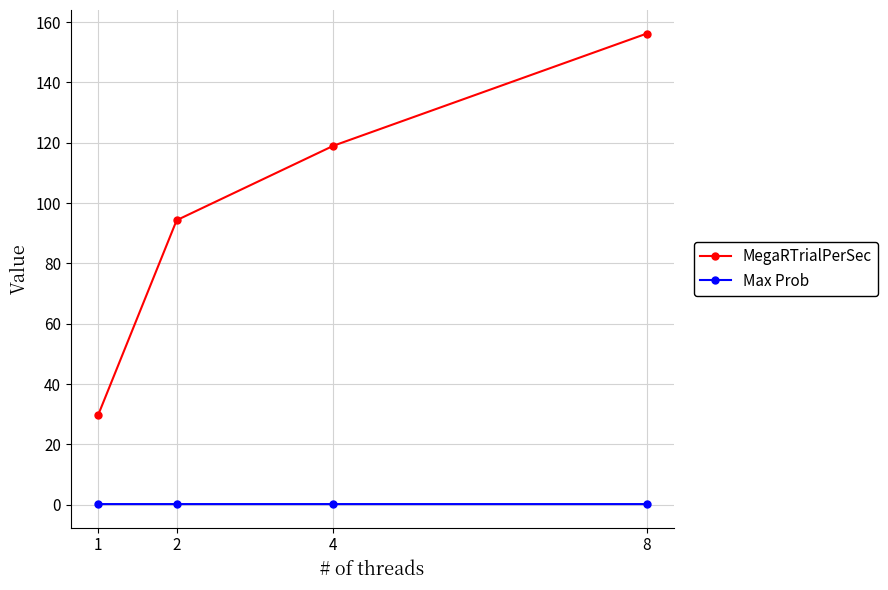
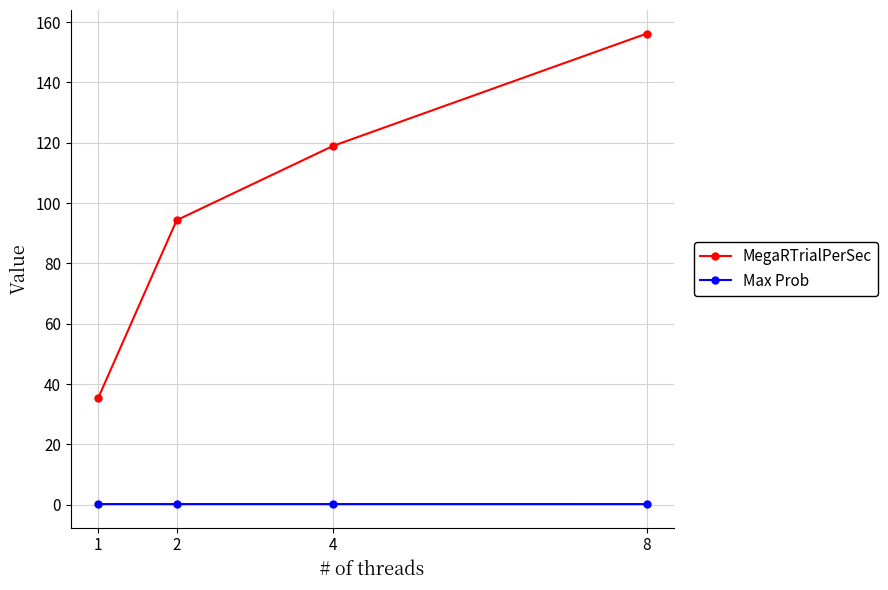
  {
    "MegaRTrialPerSec": {
-     "1": 30,
+     "1": 35,
      "2": 94,
      "4": 119,
      "8": 156
    },
    "Max Prob": {
      "1": 0,
      "2": 0,
      "4": 0,
      "8": 0
    }
  }
